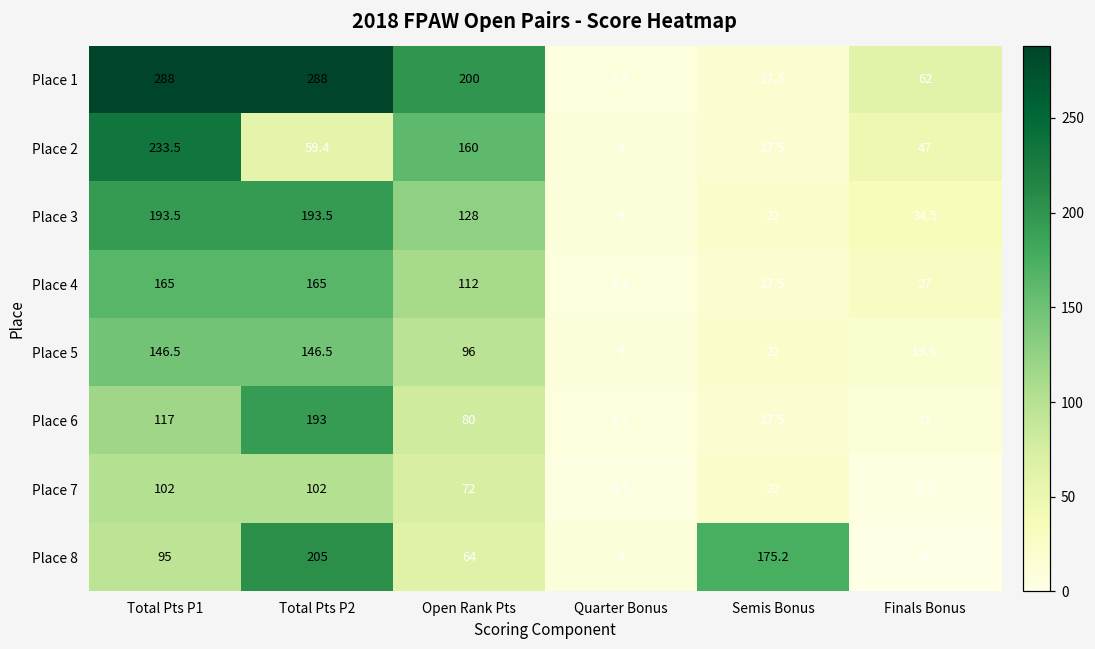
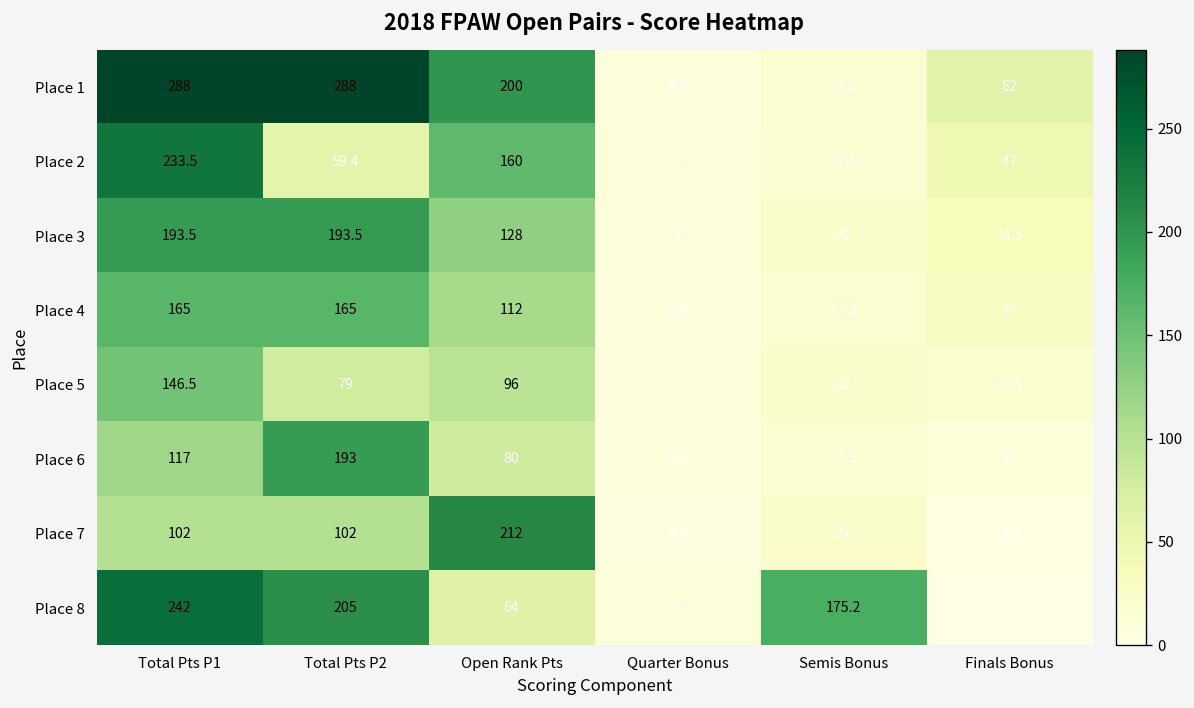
  {
    "Place 1": {
      "Total Pts P1": 288,
      "Total Pts P2": 288,
      "Open Rank Pts": 200,
      "Finals Bonus": 62
    },
    "Place 2": {
      "Total Pts P1": 233.5,
      "Total Pts P2": 59.4,
      "Open Rank Pts": 160,
      "Finals Bonus": 47
    },
    "Place 3": {
      "Total Pts P1": 193.5,
      "Total Pts P2": 193.5,
      "Open Rank Pts": 128,
      "Semis Bonus": 22,
      "Finals Bonus": 34.5
    },
    "Place 4": {
      "Total Pts P1": 165,
      "Total Pts P2": 165,
      "Open Rank Pts": 112,
      "Finals Bonus": 27
    },
    "Place 5": {
      "Total Pts P1": 146.5,
-     "Total Pts P2": 146.5,
+     "Total Pts P2": 79,
      "Open Rank Pts": 96,
      "Semis Bonus": 22,
      "Finals Bonus": 19.5
    },
    "Place 6": {
      "Total Pts P1": 117,
      "Total Pts P2": 193,
      "Open Rank Pts": 80
    },
    "Place 7": {
      "Total Pts P1": 102,
      "Total Pts P2": 102,
-     "Open Rank Pts": 72,
+     "Open Rank Pts": 212,
      "Semis Bonus": 22
    },
    "Place 8": {
-     "Total Pts P1": 95,
+     "Total Pts P1": 242,
      "Total Pts P2": 205,
      "Open Rank Pts": 64,
      "Semis Bonus": 175.2
    }
  }
